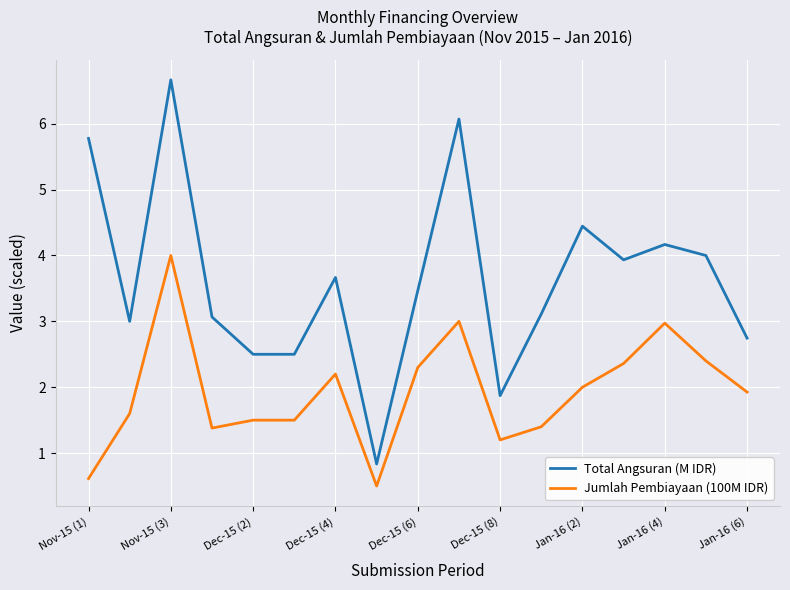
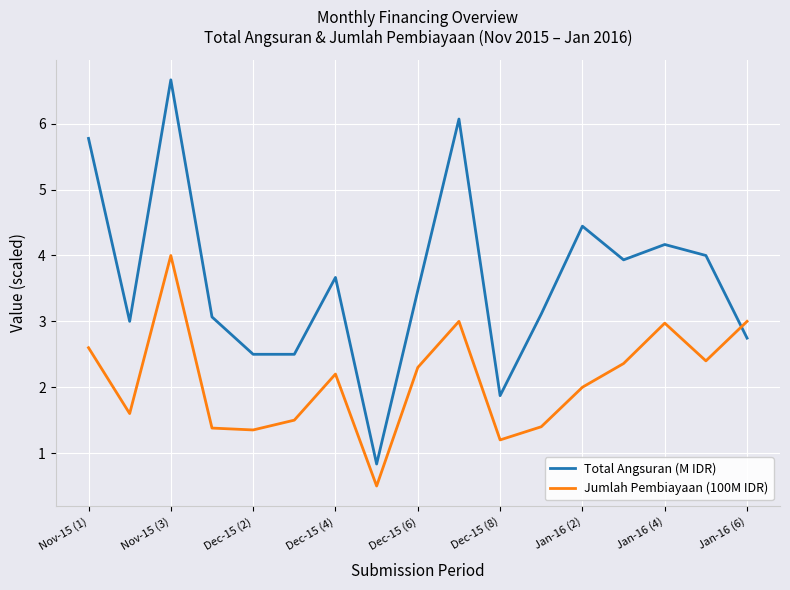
  {
    "Total Angsuran (M IDR)": {
      "Nov-15 (1)": 5.8,
      "Nov-15 (3)": 6.7,
      "Dec-15 (2)": 2.5,
      "Dec-15 (4)": 3.7,
      "Dec-15 (6)": 3.5,
      "Dec-15 (8)": 1.9,
      "Jan-16 (2)": 4.4,
      "Jan-16 (4)": 4.2,
      "Jan-16 (6)": 2.7
    },
    "Jumlah Pembiayaan (100M IDR)": {
-     "Nov-15 (1)": 0.6,
+     "Nov-15 (1)": 2.6,
      "Nov-15 (3)": 4.0,
-     "Dec-15 (2)": 1.5,
+     "Dec-15 (2)": 1.4,
      "Dec-15 (4)": 2.2,
      "Dec-15 (6)": 2.3,
      "Dec-15 (8)": 1.2,
      "Jan-16 (2)": 2.0,
      "Jan-16 (4)": 3.0,
-     "Jan-16 (6)": 1.9
+     "Jan-16 (6)": 3.0
    }
  }
